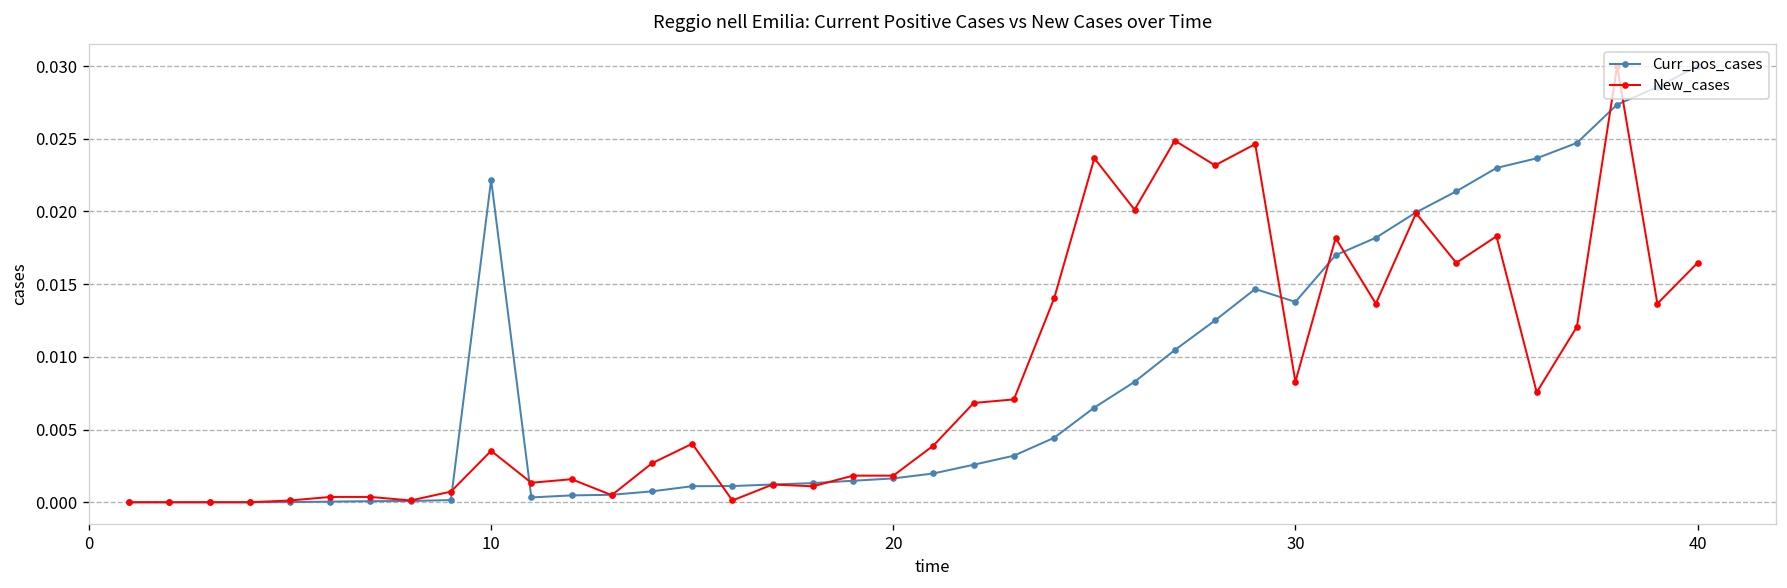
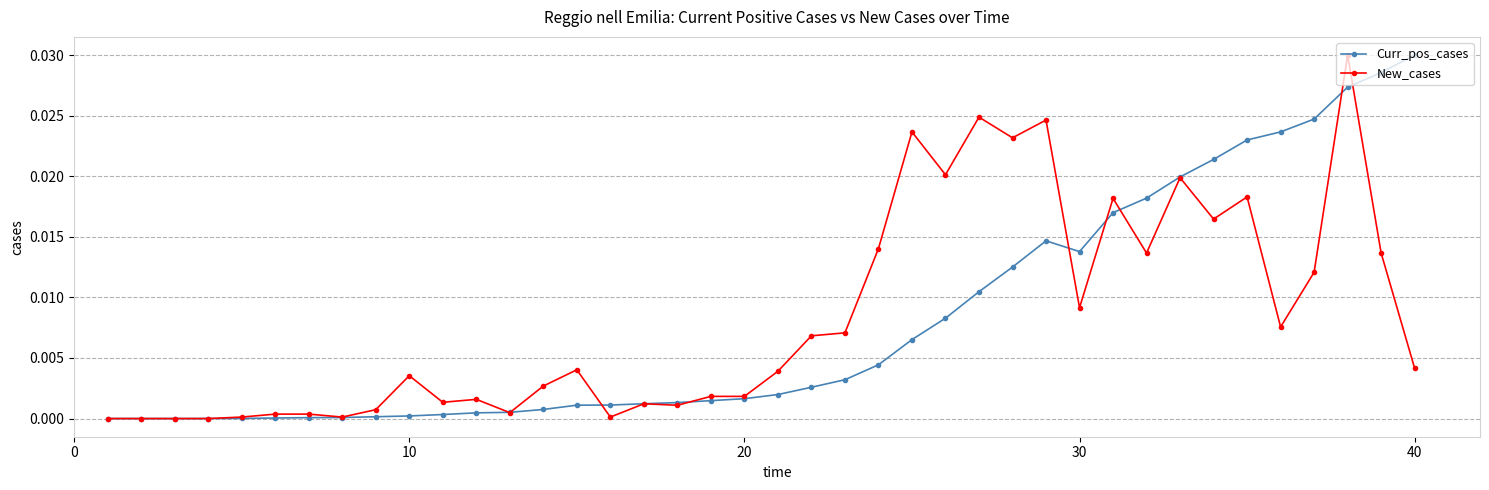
  {
    "Curr_pos_cases": {
-     "10": 0.0222,
+     "10": 0.0002,
      "30": 0.0138
    },
    "New_cases": {
      "10": 0.0035,
-     "30": 0.0083,
-     "40": 0.0165
+     "30": 0.0091,
+     "40": 0.0041
    }
  }
